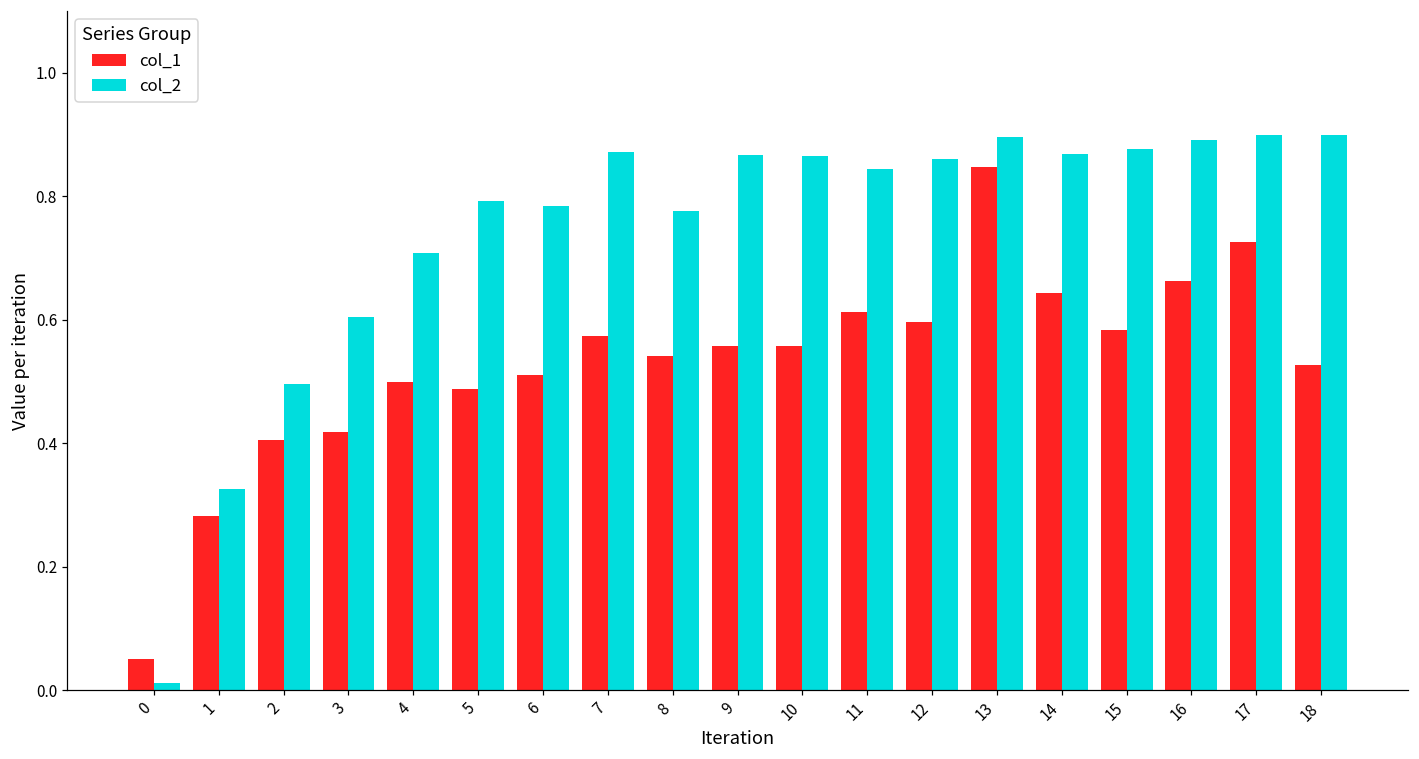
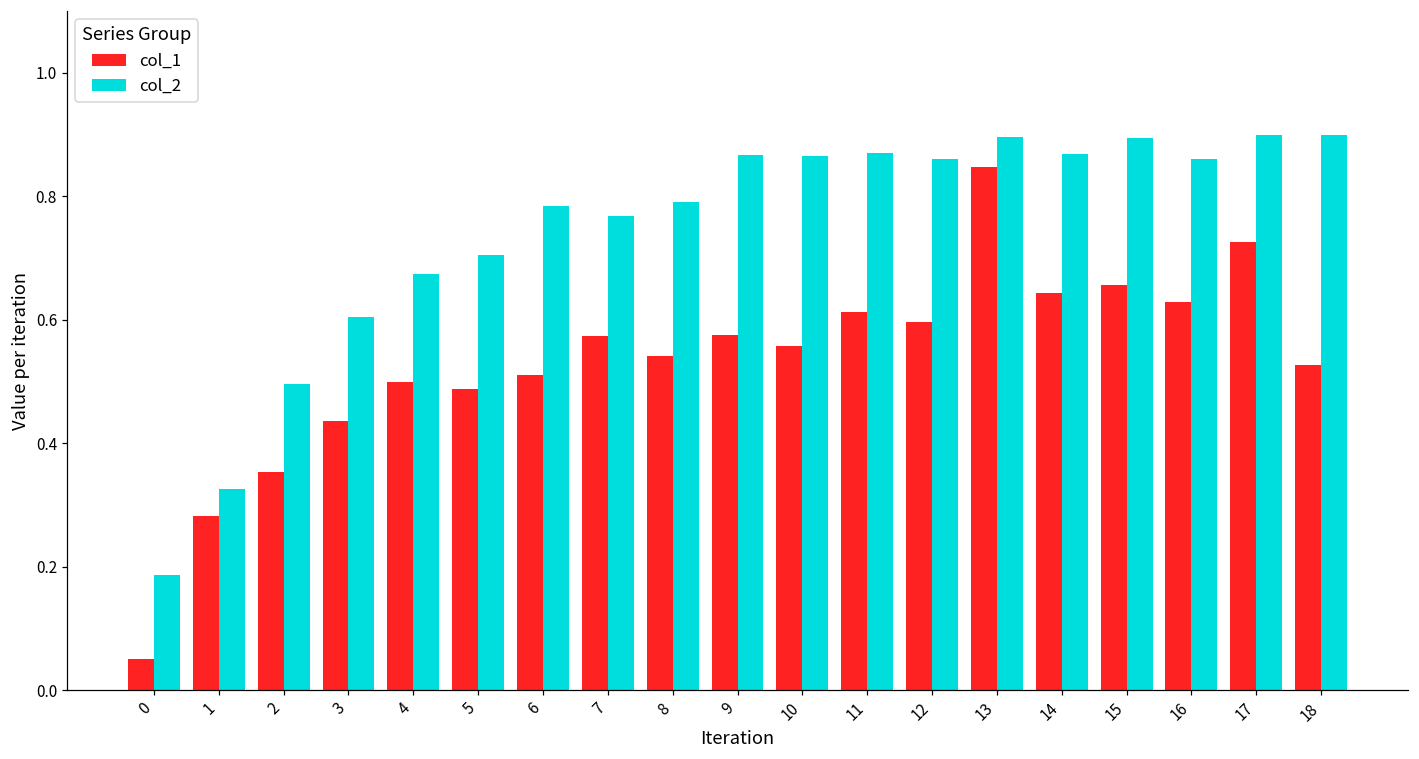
  {
    "col_1": {
      "0": 0.05,
      "1": 0.28,
-     "2": 0.41,
-     "3": 0.42,
+     "2": 0.35,
+     "3": 0.44,
      "4": 0.50,
      "5": 0.49,
      "6": 0.51,
      "7": 0.57,
      "8": 0.54,
-     "9": 0.56,
+     "9": 0.57,
      "10": 0.56,
      "11": 0.61,
      "12": 0.60,
      "13": 0.85,
      "14": 0.64,
-     "15": 0.58,
-     "16": 0.66,
+     "15": 0.66,
+     "16": 0.63,
      "17": 0.73,
      "18": 0.53
    },
    "col_2": {
-     "0": 0.01,
+     "0": 0.19,
      "1": 0.33,
      "2": 0.50,
      "3": 0.60,
-     "4": 0.71,
-     "5": 0.79,
+     "4": 0.67,
+     "5": 0.71,
      "6": 0.78,
-     "7": 0.87,
-     "8": 0.78,
+     "7": 0.77,
+     "8": 0.79,
      "9": 0.87,
      "10": 0.87,
-     "11": 0.84,
+     "11": 0.87,
      "12": 0.86,
      "13": 0.90,
      "14": 0.87,
-     "15": 0.88,
-     "16": 0.89,
+     "15": 0.89,
+     "16": 0.86,
      "17": 0.90,
      "18": 0.90
    }
  }
